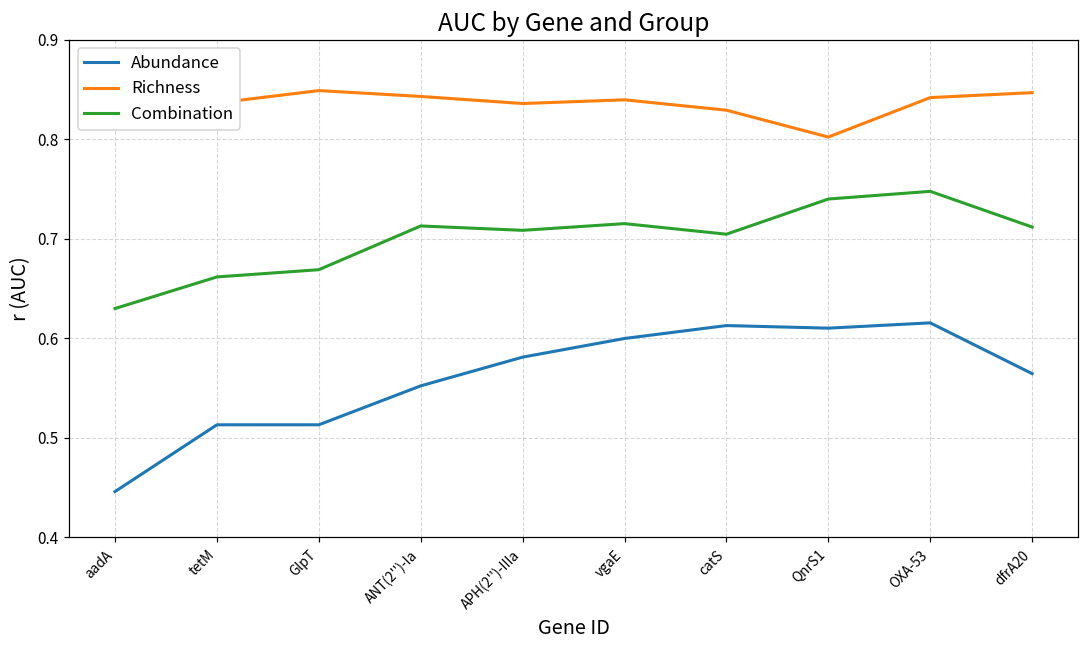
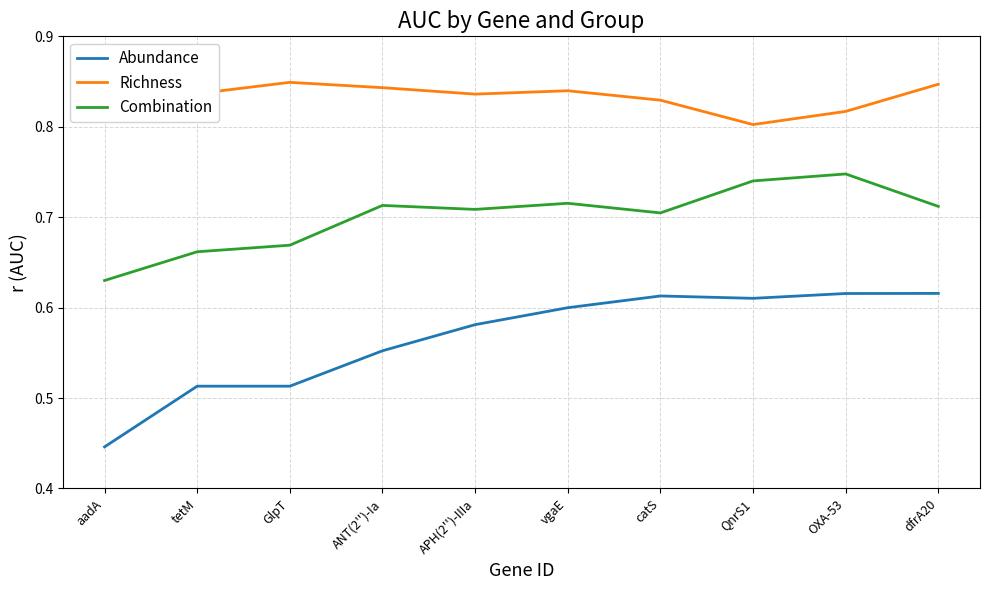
  {
    "Abundance": {
      "aadA": 0.45,
      "tetM": 0.51,
      "GlpT": 0.51,
      "ANT(2'')-Ia": 0.55,
      "APH(2'')-IIIa": 0.58,
      "vgaE": 0.60,
      "catS": 0.61,
      "QnrS1": 0.61,
      "OXA-53": 0.62,
-     "dfrA20": 0.56
+     "dfrA20": 0.62
    },
    "Richness": {
      "GlpT": 0.85,
      "ANT(2'')-Ia": 0.84,
      "APH(2'')-IIIa": 0.84,
      "vgaE": 0.84,
      "catS": 0.83,
      "QnrS1": 0.80,
-     "OXA-53": 0.84,
+     "OXA-53": 0.82,
      "dfrA20": 0.85
    },
    "Combination": {
      "aadA": 0.63,
      "tetM": 0.66,
      "GlpT": 0.67,
      "ANT(2'')-Ia": 0.71,
      "APH(2'')-IIIa": 0.71,
      "vgaE": 0.72,
      "catS": 0.70,
      "QnrS1": 0.74,
      "OXA-53": 0.75,
      "dfrA20": 0.71
    }
  }
